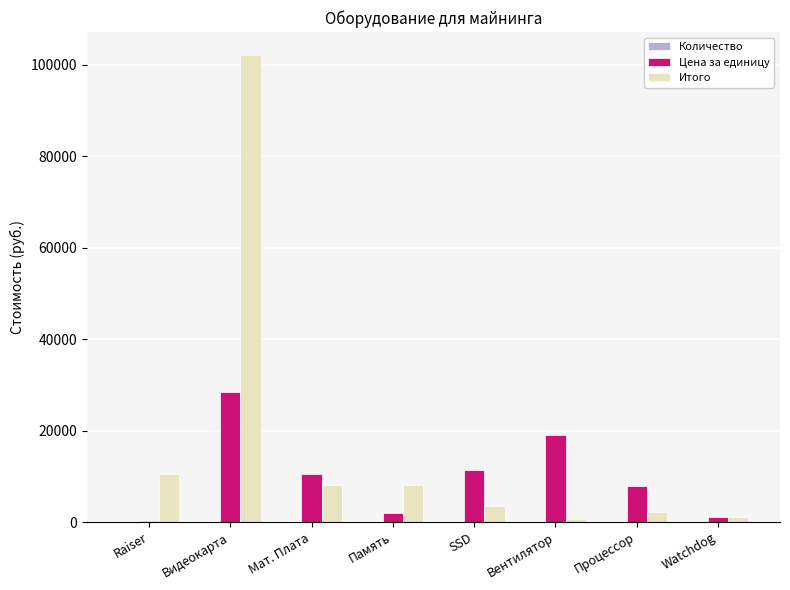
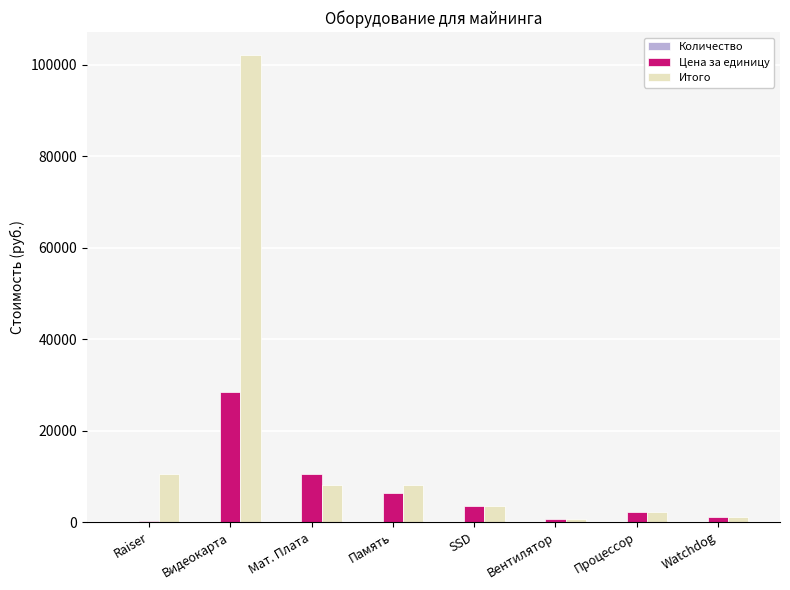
  {
    "Цена за единицу": {
      "Видеокарта": 29000,
      "Мат. Плата": 11000,
-     "Память": 2000,
-     "SSD": 11000,
-     "Вентилятор": 19000,
-     "Процессор": 8000,
+     "Память": 6000,
+     "SSD": 4000,
+     "Вентилятор": 1000,
+     "Процессор": 2000,
      "Watchdog": 1000
    },
    "Итого": {
      "Raiser": 10000,
      "Видеокарта": 102000,
      "Мат. Плата": 8000,
      "Память": 8000,
      "SSD": 4000,
      "Вентилятор": 1000,
      "Процессор": 2000,
      "Watchdog": 1000
    }
  }
